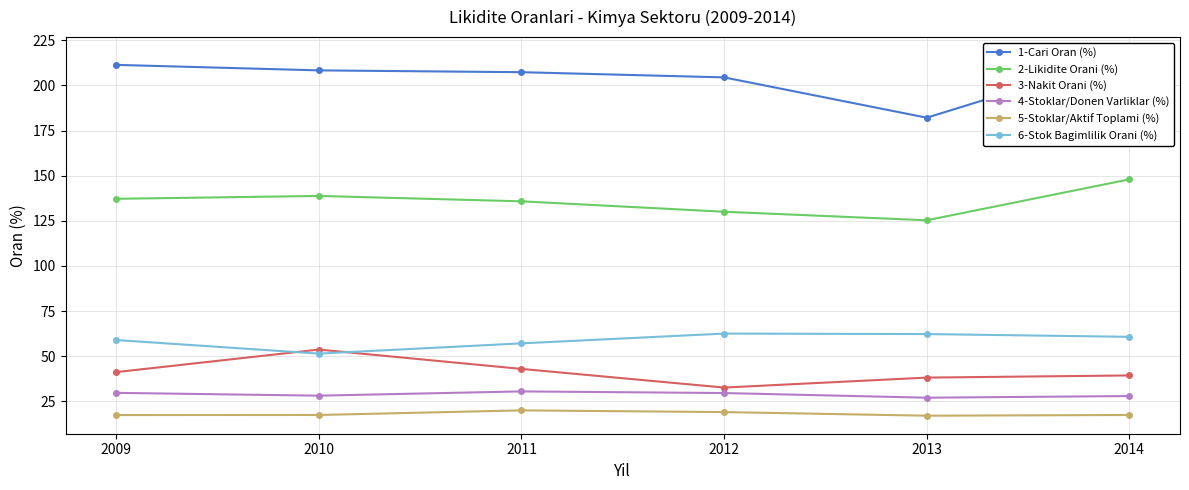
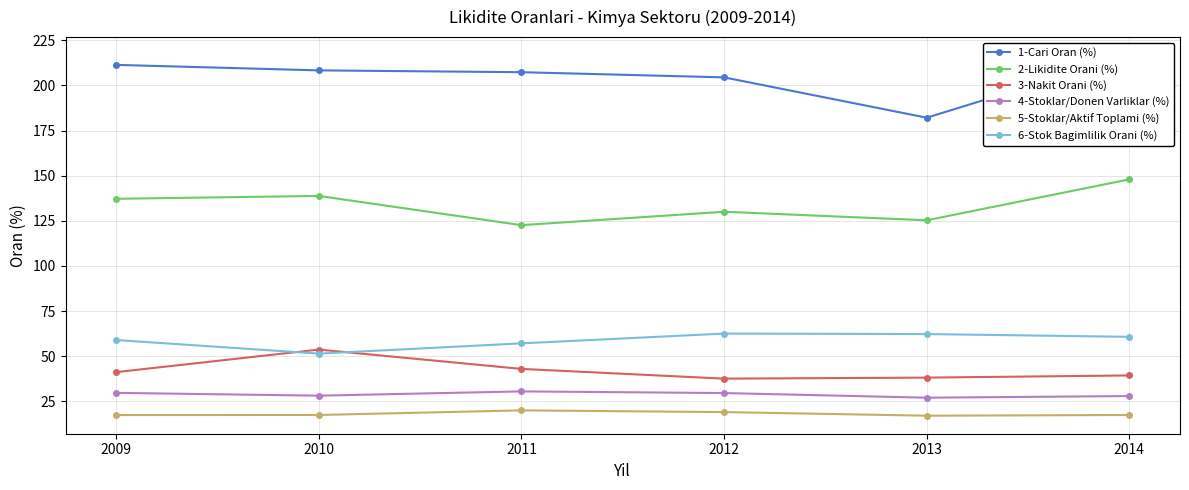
  {
    "1-Cari Oran (%)": {
      "2009": 211,
      "2010": 208,
      "2011": 207,
      "2012": 204,
      "2013": 182
    },
    "2-Likidite Orani (%)": {
      "2009": 137,
      "2010": 139,
-     "2011": 136,
+     "2011": 123,
      "2012": 130,
      "2013": 125,
      "2014": 148
    },
    "3-Nakit Orani (%)": {
      "2009": 41,
      "2010": 54,
      "2011": 43,
-     "2012": 33,
+     "2012": 38,
      "2013": 38,
      "2014": 39
    },
    "4-Stoklar/Donen Varliklar (%)": {
      "2009": 30,
      "2010": 28,
      "2011": 30,
      "2012": 30,
      "2013": 27,
      "2014": 28
    },
    "5-Stoklar/Aktif Toplami (%)": {
      "2009": 17,
      "2010": 17,
      "2011": 20,
      "2012": 19,
      "2013": 17,
      "2014": 17
    },
    "6-Stok Bagimlilik Orani (%)": {
      "2009": 59,
      "2010": 51,
      "2011": 57,
      "2012": 63,
      "2013": 62,
      "2014": 61
    }
  }
